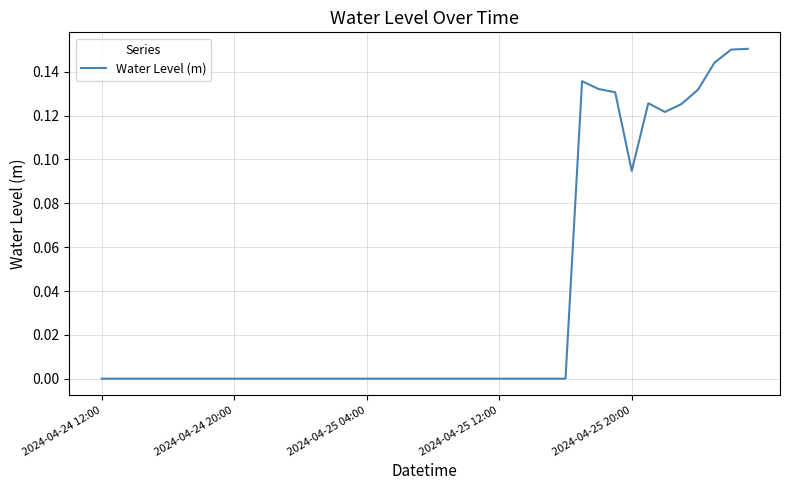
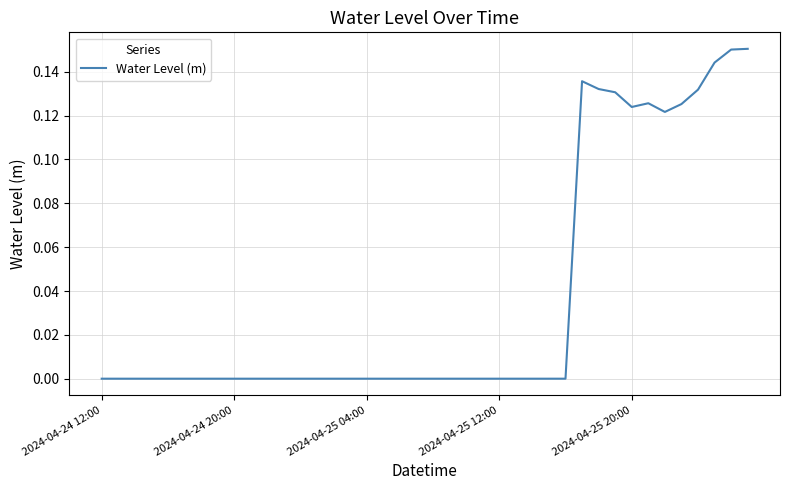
  {
    "2024-04-24 12:00": 0.000,
    "2024-04-24 20:00": 0.000,
    "2024-04-25 04:00": 0.000,
    "2024-04-25 12:00": 0.000,
-   "2024-04-25 20:00": 0.095
+   "2024-04-25 20:00": 0.124
  }
